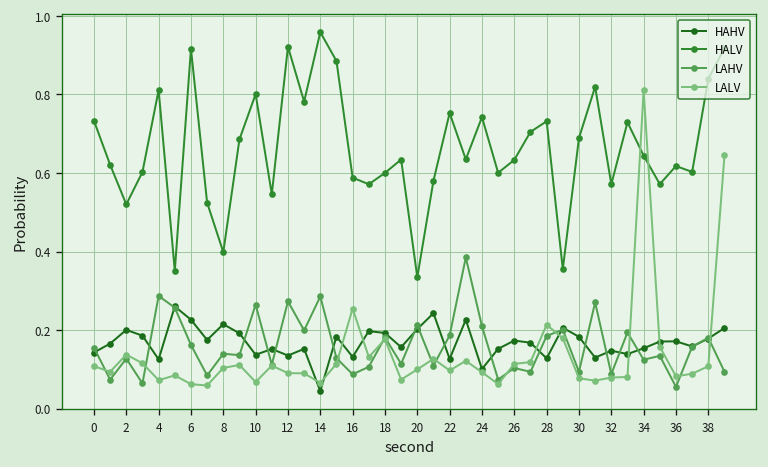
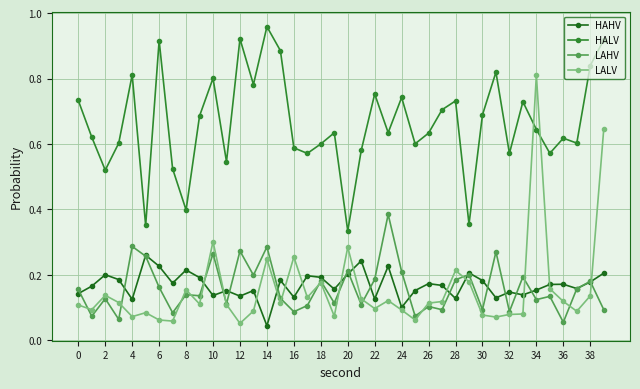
  {
    "LALV": {
      "0": 0.11,
      "2": 0.14,
      "4": 0.07,
      "6": 0.06,
-     "8": 0.10,
-     "10": 0.07,
-     "12": 0.09,
-     "14": 0.07,
+     "8": 0.15,
+     "10": 0.30,
+     "12": 0.05,
+     "14": 0.25,
      "16": 0.25,
-     "20": 0.10,
+     "20": 0.28,
      "22": 0.10,
      "24": 0.09,
      "26": 0.11,
      "28": 0.21,
      "30": 0.08,
      "32": 0.08,
      "34": 0.81,
-     "36": 0.08,
-     "38": 0.11
+     "36": 0.12,
+     "38": 0.14
    }
  }
